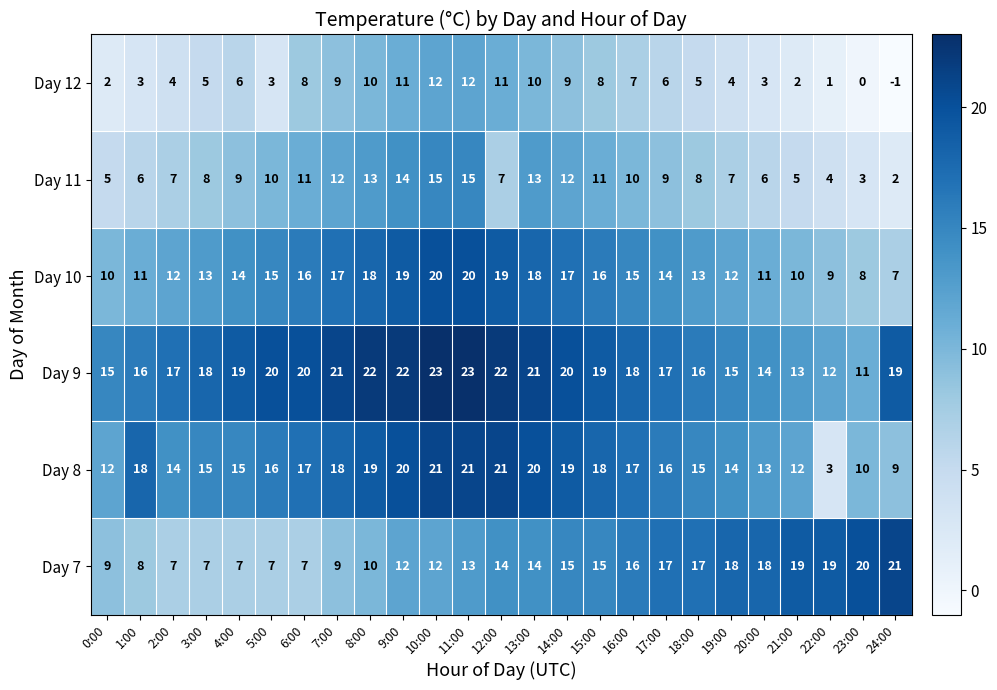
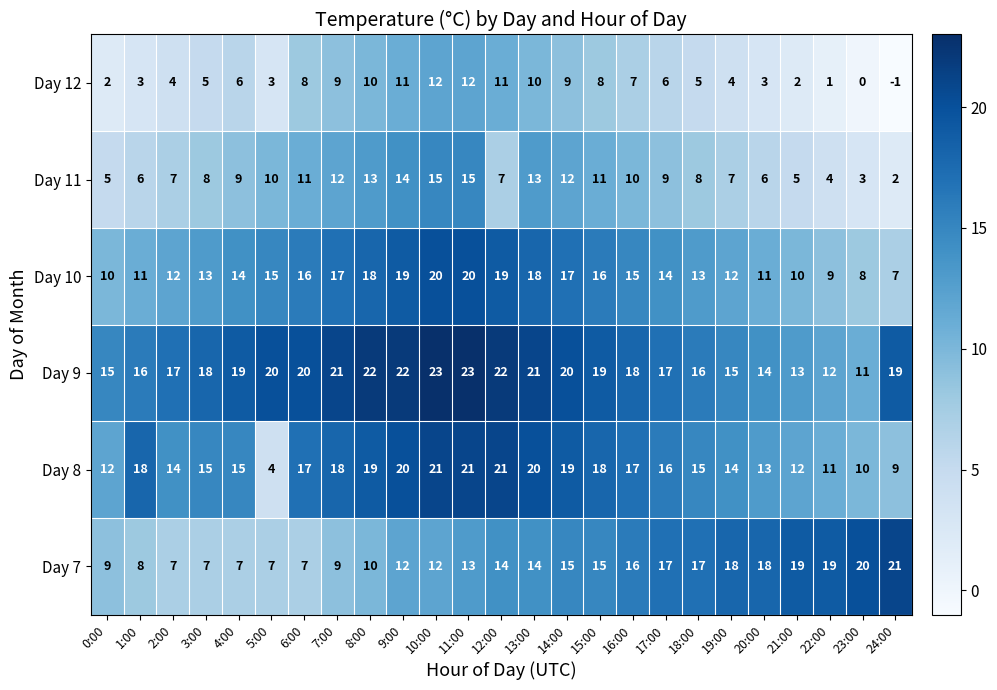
  {
    "Day 12": {
      "0:00": 2,
      "1:00": 3,
      "2:00": 4,
      "3:00": 5,
      "4:00": 6,
      "5:00": 3,
      "6:00": 8,
      "7:00": 9,
      "8:00": 10,
      "9:00": 11,
      "10:00": 12,
      "11:00": 12,
      "12:00": 11,
      "13:00": 10,
      "14:00": 9,
      "15:00": 8,
      "16:00": 7,
      "17:00": 6,
      "18:00": 5,
      "19:00": 4,
      "20:00": 3,
      "21:00": 2,
      "22:00": 1,
      "23:00": 0,
      "24:00": -1
    },
    "Day 11": {
      "0:00": 5,
      "1:00": 6,
      "2:00": 7,
      "3:00": 8,
      "4:00": 9,
      "5:00": 10,
      "6:00": 11,
      "7:00": 12,
      "8:00": 13,
      "9:00": 14,
      "10:00": 15,
      "11:00": 15,
      "12:00": 7,
      "13:00": 13,
      "14:00": 12,
      "15:00": 11,
      "16:00": 10,
      "17:00": 9,
      "18:00": 8,
      "19:00": 7,
      "20:00": 6,
      "21:00": 5,
      "22:00": 4,
      "23:00": 3,
      "24:00": 2
    },
    "Day 10": {
      "0:00": 10,
      "1:00": 11,
      "2:00": 12,
      "3:00": 13,
      "4:00": 14,
      "5:00": 15,
      "6:00": 16,
      "7:00": 17,
      "8:00": 18,
      "9:00": 19,
      "10:00": 20,
      "11:00": 20,
      "12:00": 19,
      "13:00": 18,
      "14:00": 17,
      "15:00": 16,
      "16:00": 15,
      "17:00": 14,
      "18:00": 13,
      "19:00": 12,
      "20:00": 11,
      "21:00": 10,
      "22:00": 9,
      "23:00": 8,
      "24:00": 7
    },
    "Day 9": {
      "0:00": 15,
      "1:00": 16,
      "2:00": 17,
      "3:00": 18,
      "4:00": 19,
      "5:00": 20,
      "6:00": 20,
      "7:00": 21,
      "8:00": 22,
      "9:00": 22,
      "10:00": 23,
      "11:00": 23,
      "12:00": 22,
      "13:00": 21,
      "14:00": 20,
      "15:00": 19,
      "16:00": 18,
      "17:00": 17,
      "18:00": 16,
      "19:00": 15,
      "20:00": 14,
      "21:00": 13,
      "22:00": 12,
      "23:00": 11,
      "24:00": 19
    },
    "Day 8": {
      "0:00": 12,
      "1:00": 18,
      "2:00": 14,
      "3:00": 15,
      "4:00": 15,
-     "5:00": 16,
+     "5:00": 4,
      "6:00": 17,
      "7:00": 18,
      "8:00": 19,
      "9:00": 20,
      "10:00": 21,
      "11:00": 21,
      "12:00": 21,
      "13:00": 20,
      "14:00": 19,
      "15:00": 18,
      "16:00": 17,
      "17:00": 16,
      "18:00": 15,
      "19:00": 14,
      "20:00": 13,
      "21:00": 12,
-     "22:00": 3,
+     "22:00": 11,
      "23:00": 10,
      "24:00": 9
    },
    "Day 7": {
      "0:00": 9,
      "1:00": 8,
      "2:00": 7,
      "3:00": 7,
      "4:00": 7,
      "5:00": 7,
      "6:00": 7,
      "7:00": 9,
      "8:00": 10,
      "9:00": 12,
      "10:00": 12,
      "11:00": 13,
      "12:00": 14,
      "13:00": 14,
      "14:00": 15,
      "15:00": 15,
      "16:00": 16,
      "17:00": 17,
      "18:00": 17,
      "19:00": 18,
      "20:00": 18,
      "21:00": 19,
      "22:00": 19,
      "23:00": 20,
      "24:00": 21
    }
  }
